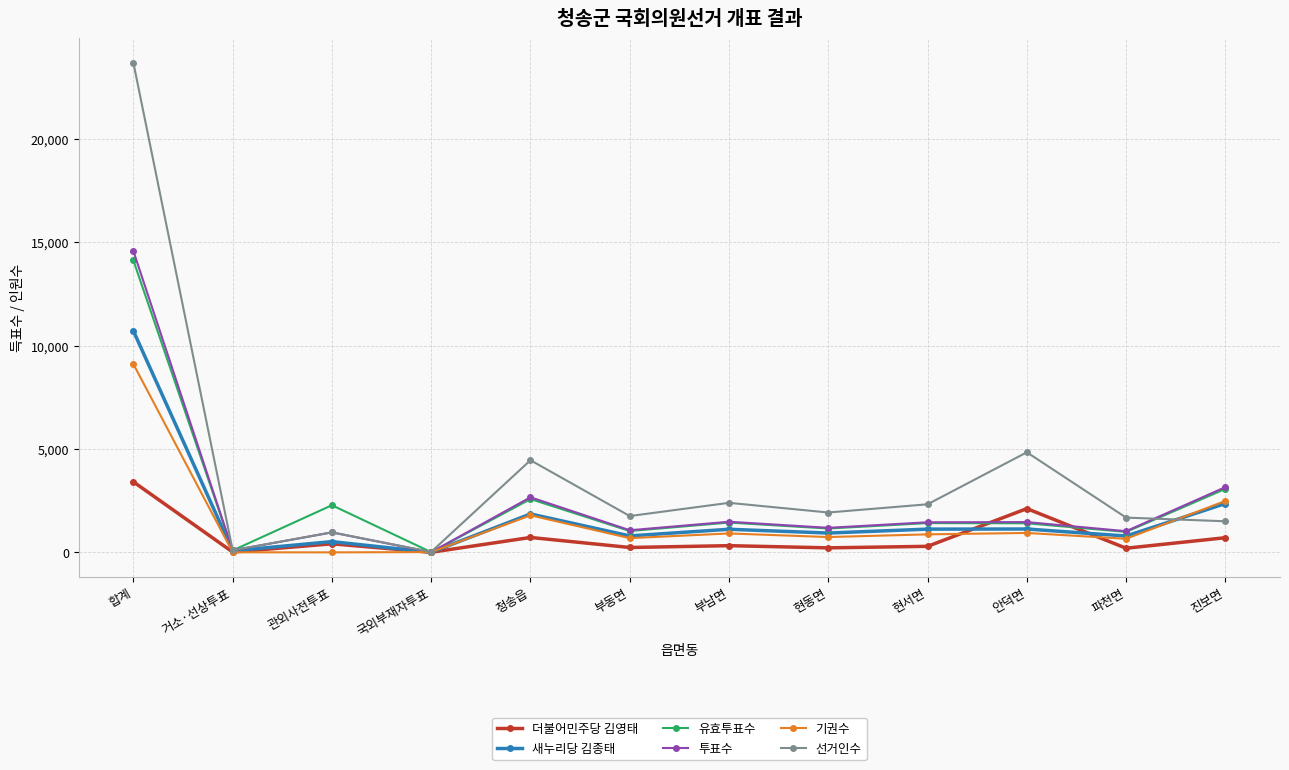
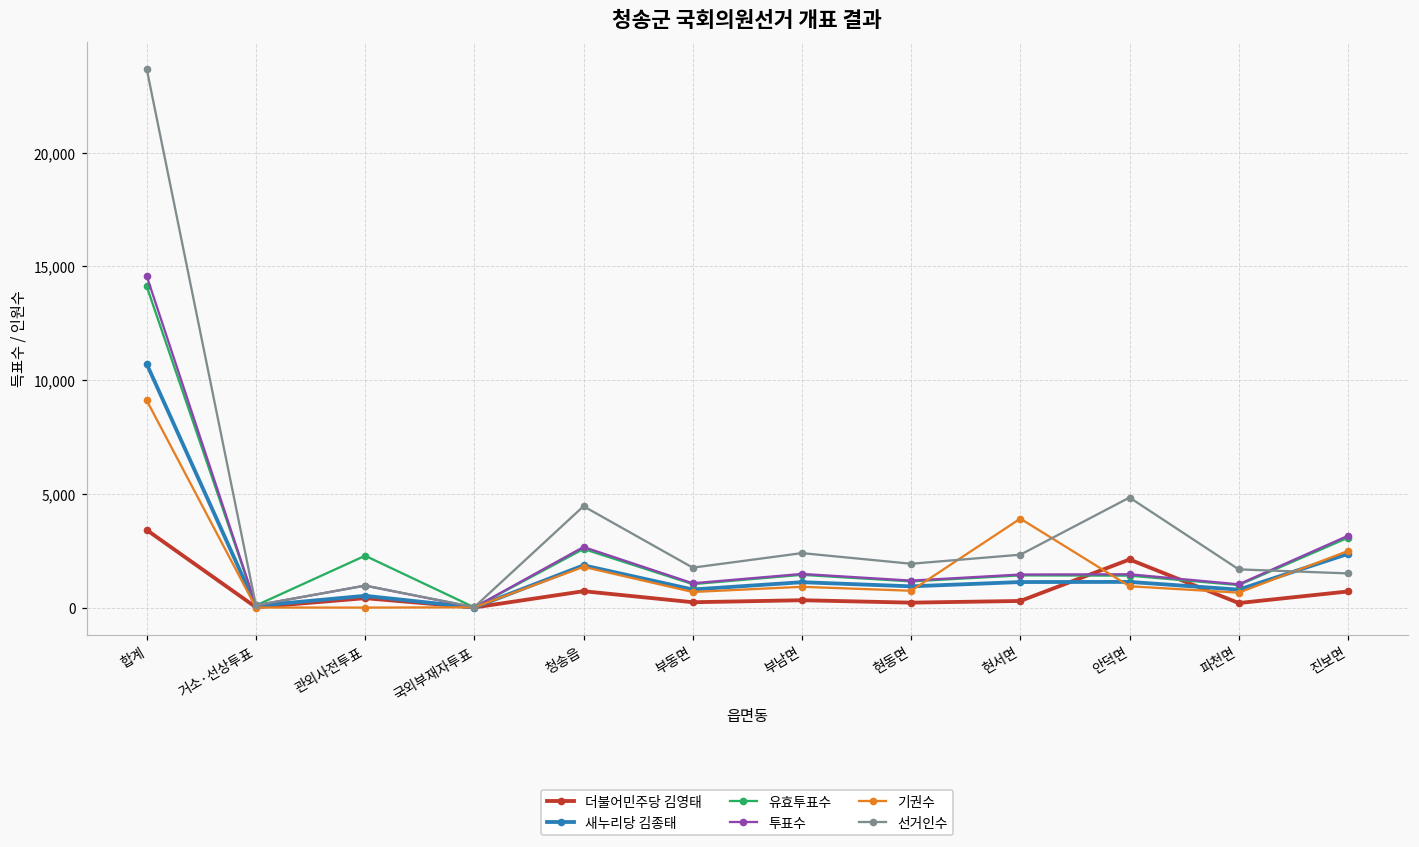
  {
    "더불어민주당 김영태": {
      "합계": "3,400",
      "청송읍": "700",
      "부동면": "200",
      "부남면": "300",
      "현동면": "200",
      "현서면": "300",
      "안덕면": "2,100",
      "파천면": "200",
      "진보면": "700"
    },
    "새누리당 김종태": {
      "합계": "10,700",
      "부남면": "1,100",
      "현동면": "900",
      "현서면": "1,100",
      "안덕면": "1,100",
      "파천면": "800",
      "진보면": "2,400"
    },
    "유효투표수": {
      "합계": "14,100",
      "관외사전투표": "2,300"
    },
    "투표수": {
      "합계": "14,600"
    },
    "기권수": {
      "합계": "9,100",
      "관외사전투표": "0",
      "부남면": "900",
      "현동면": "700",
-     "현서면": "900",
+     "현서면": "3,900",
      "안덕면": "900",
      "파천면": "700",
      "진보면": "2,500"
    },
    "선거인수": {
      "합계": "23,700",
      "청송읍": "4,500",
      "부동면": "1,800",
      "부남면": "2,400",
      "현동면": "1,900",
      "현서면": "2,300",
      "안덕면": "4,800",
      "파천면": "1,700",
      "진보면": "1,500"
    }
  }
